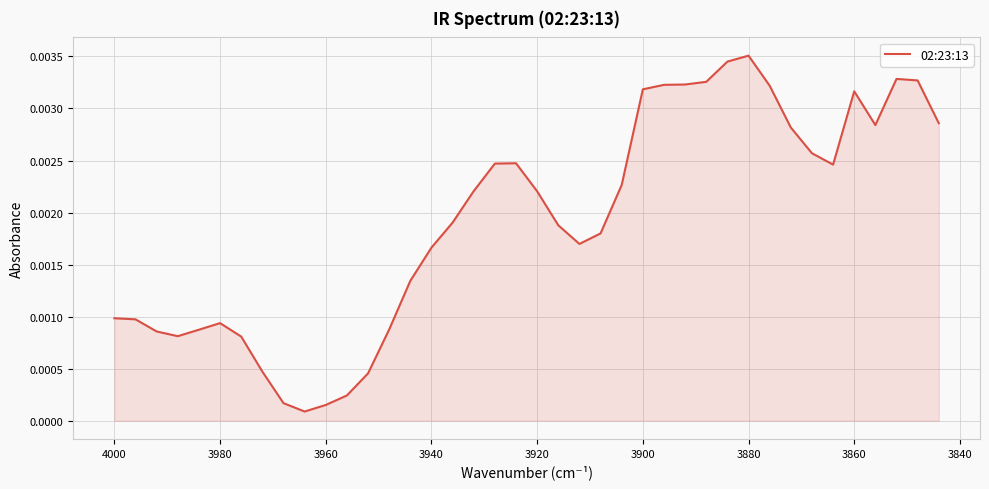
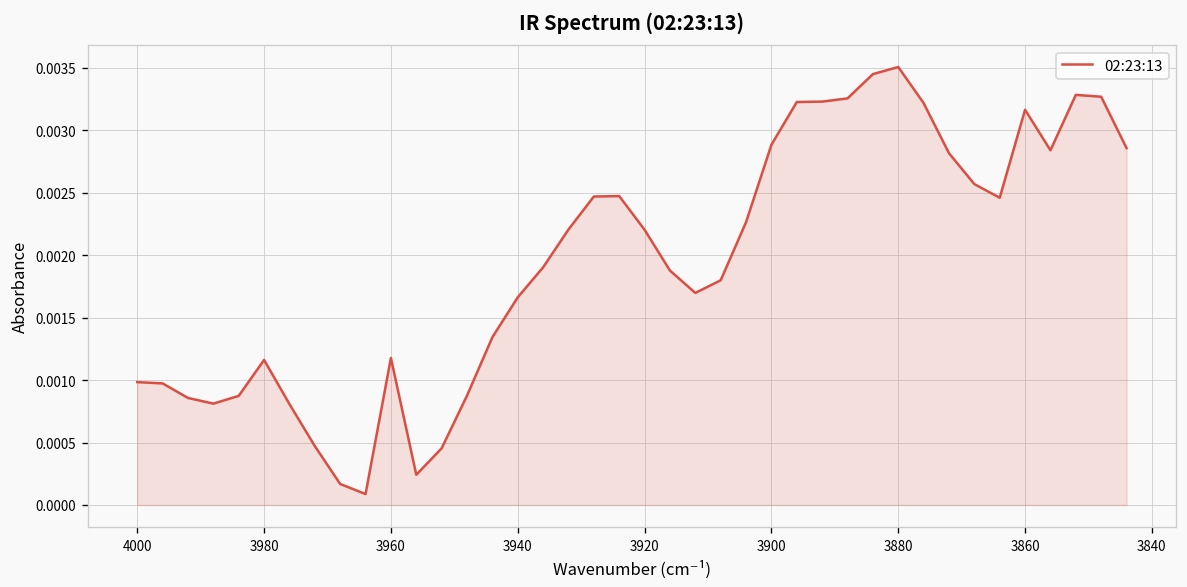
  {
    "4000": 0.00098,
-   "3980": 0.00094,
-   "3960": 0.00015,
+   "3980": 0.00116,
+   "3960": 0.00118,
    "3940": 0.00166,
    "3920": 0.00220,
-   "3900": 0.00318,
+   "3900": 0.00288,
    "3880": 0.00351,
    "3860": 0.00317
  }
